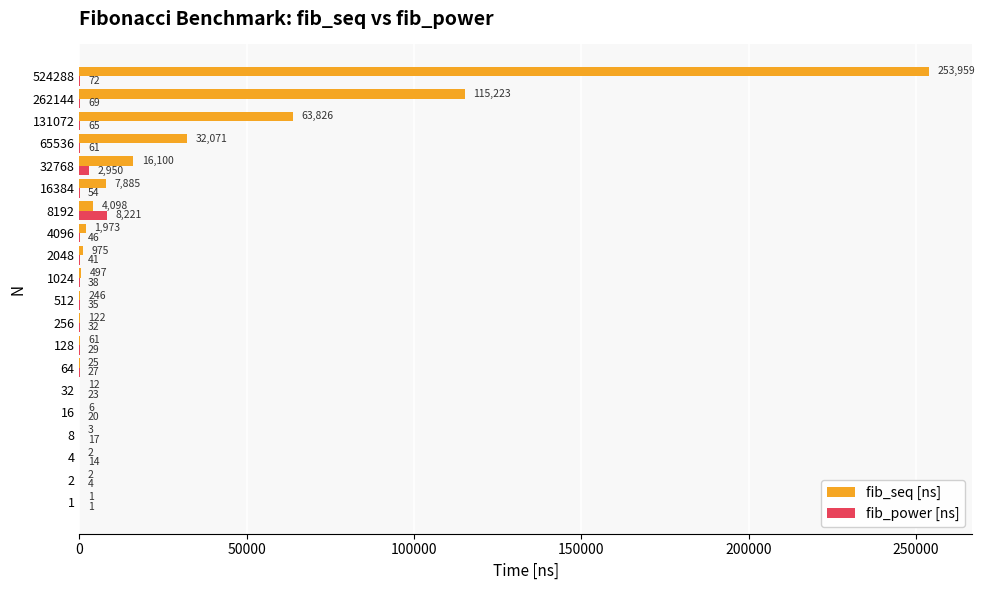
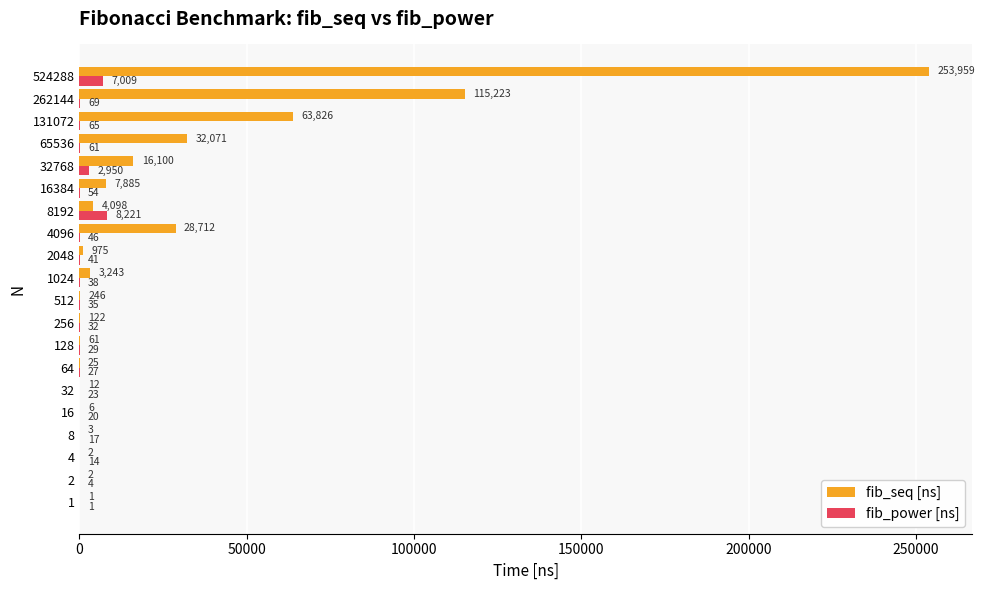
  {
    "fib_seq [ns]": {
      "524288": "253,959",
      "262144": "115,223",
      "131072": "63,826",
      "65536": "32,071",
      "32768": "16,100",
      "16384": "7,885",
      "8192": "4,098",
-     "4096": "1,973",
+     "4096": "28,712",
      "2048": "975",
-     "1024": "497",
+     "1024": "3,243",
      "512": "246",
      "256": "122",
      "128": "61",
      "64": "25",
      "32": "12",
      "16": "6",
      "8": "3",
      "4": "2",
      "2": "2",
      "1": "1"
    },
    "fib_power [ns]": {
-     "524288": "72",
+     "524288": "7,009",
      "262144": "69",
      "131072": "65",
      "65536": "61",
      "32768": "2,950",
      "16384": "54",
      "8192": "8,221",
      "4096": "46",
      "2048": "41",
      "1024": "38",
      "512": "35",
      "256": "32",
      "128": "29",
      "64": "27",
      "32": "23",
      "16": "20",
      "8": "17",
      "4": "14",
      "2": "4",
      "1": "1"
    }
  }
